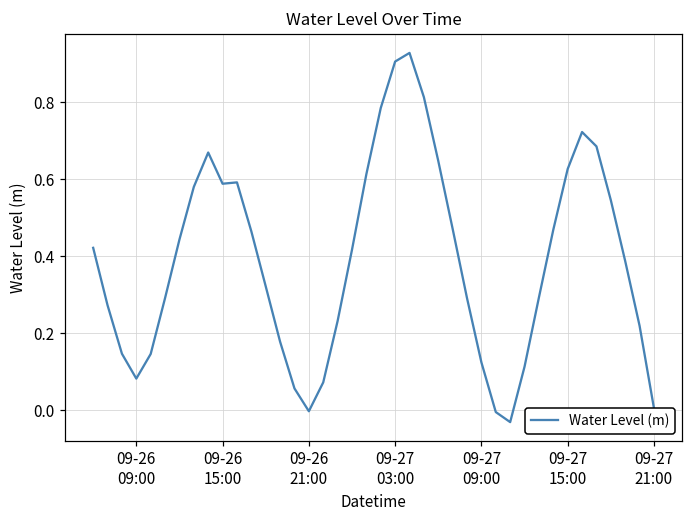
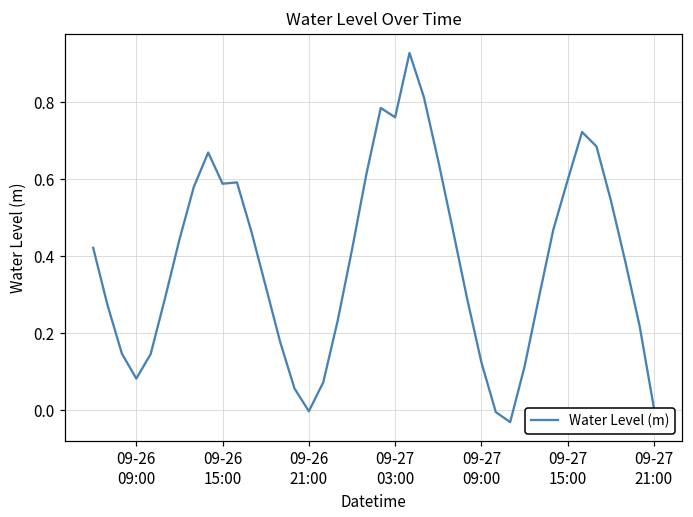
  {
    "09-26 09:00": 0.08,
    "09-26 15:00": 0.59,
    "09-26 21:00": 0.00,
-   "09-27 03:00": 0.91,
+   "09-27 03:00": 0.76,
    "09-27 09:00": 0.12,
-   "09-27 15:00": 0.63,
+   "09-27 15:00": 0.60,
    "09-27 21:00": 0.01
  }
